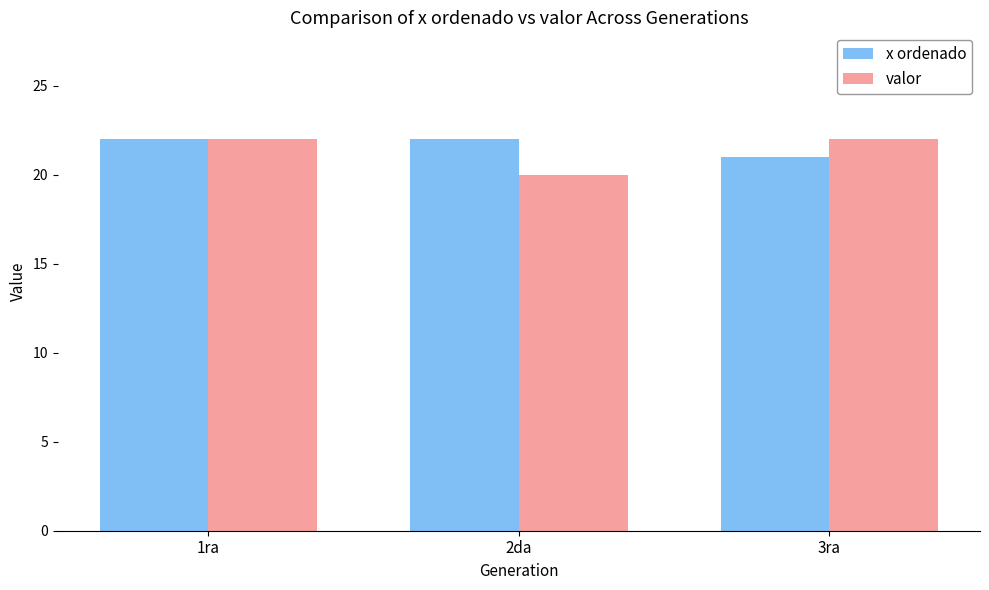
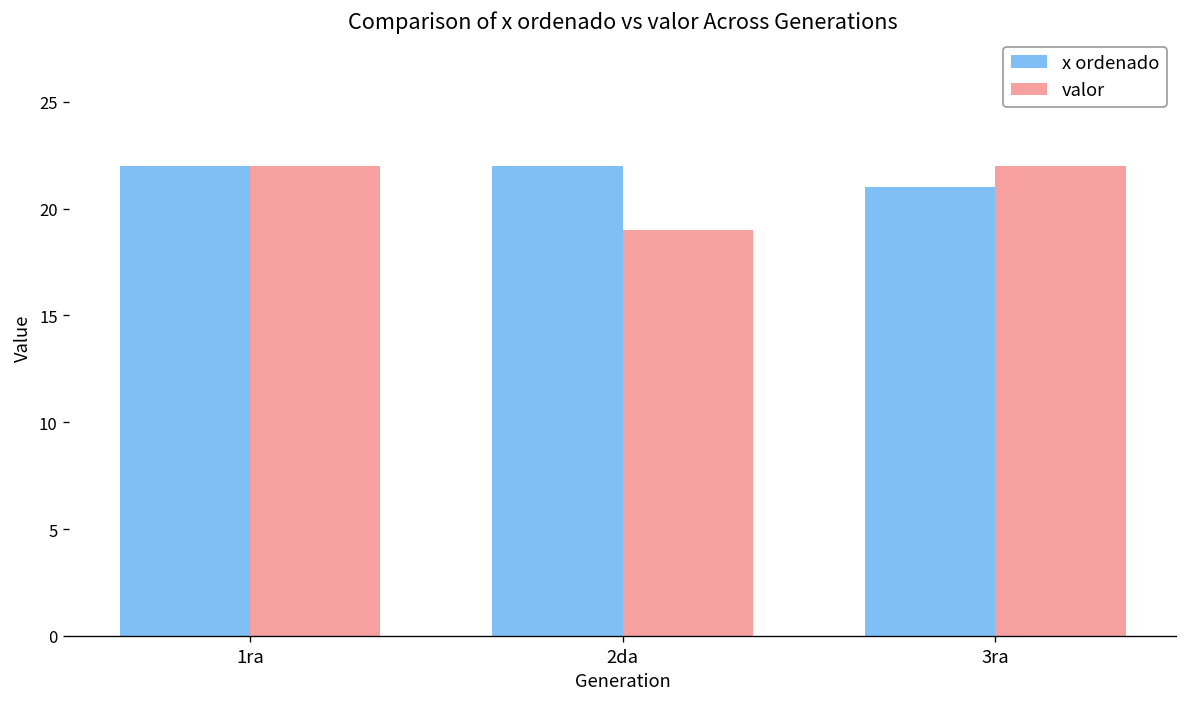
  {
    "x ordenado": {
      "1ra": 22,
      "2da": 22,
      "3ra": 21
    },
    "valor": {
      "1ra": 22,
-     "2da": 20,
+     "2da": 19,
      "3ra": 22
    }
  }
